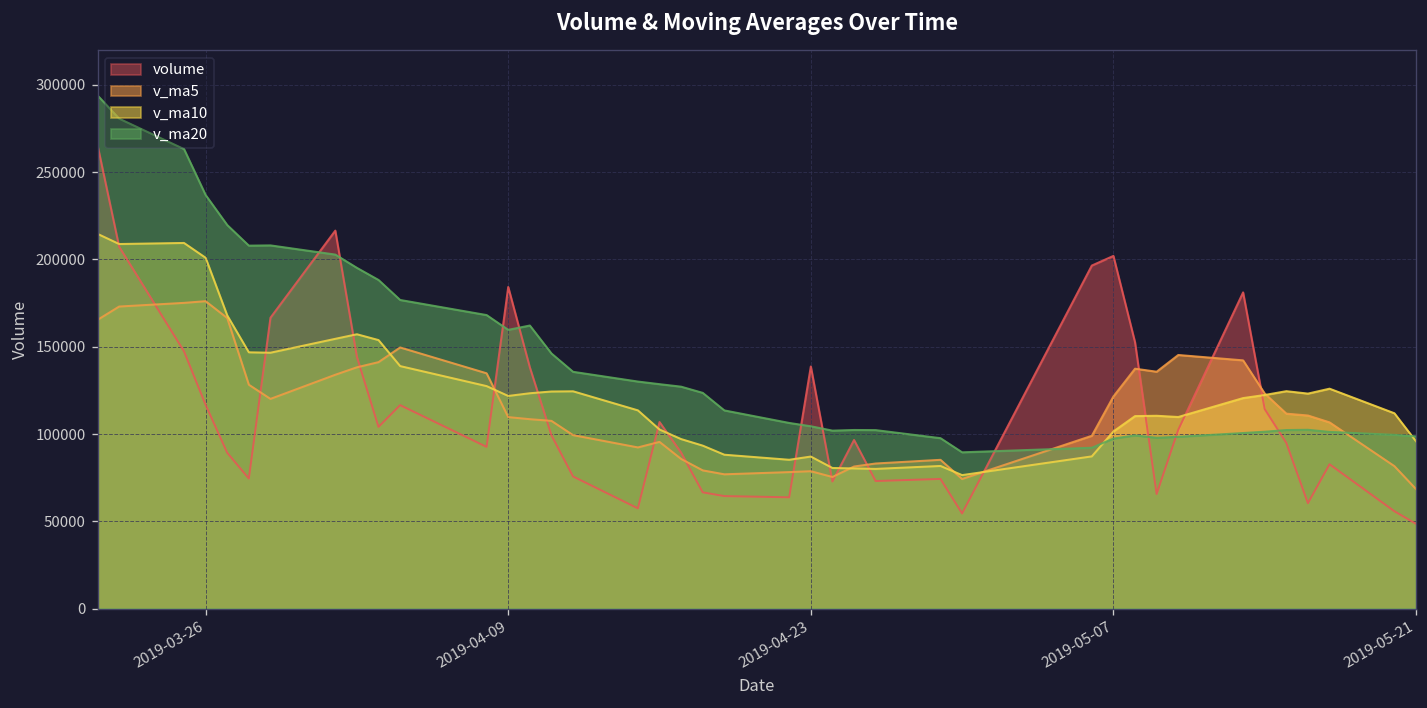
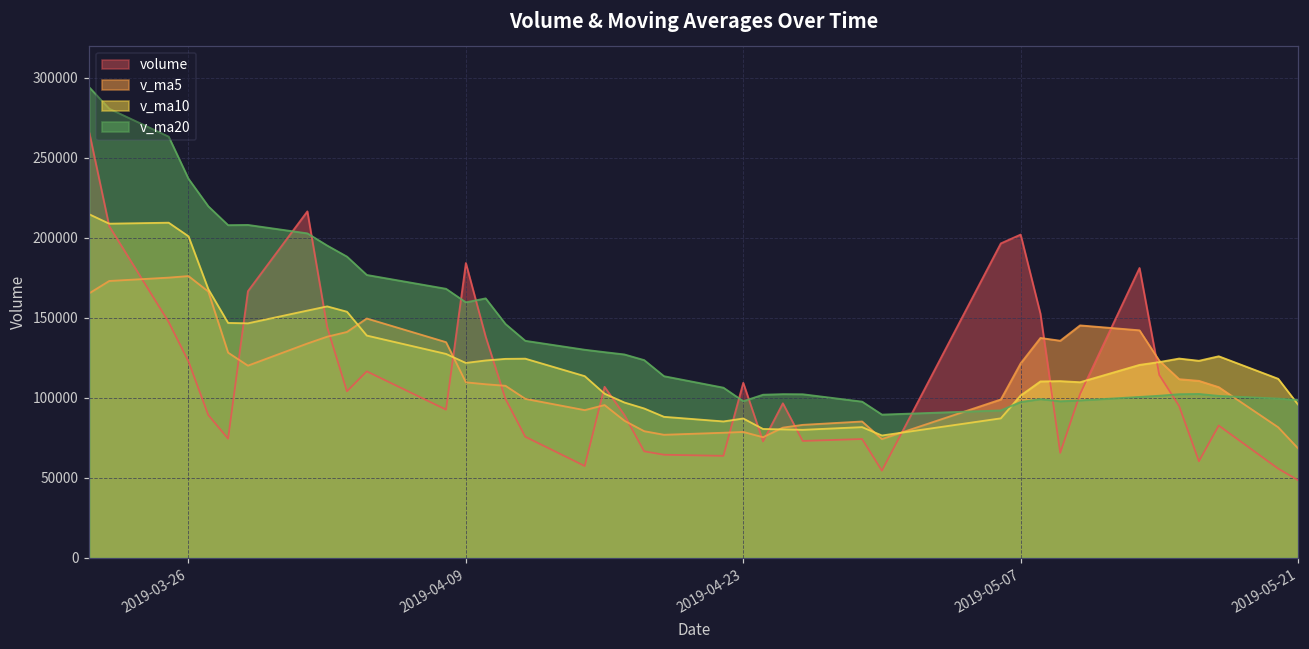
  {
    "volume": {
-     "2019-03-26": 117000,
+     "2019-03-26": 123000,
      "2019-04-09": 184000,
-     "2019-04-23": 139000,
+     "2019-04-23": 109000,
      "2019-05-07": 202000,
      "2019-05-21": 49000
    },
    "v_ma20": {
      "2019-03-26": 237000,
      "2019-04-09": 160000,
-     "2019-04-23": 104000,
+     "2019-04-23": 98000,
      "2019-05-07": 97000,
      "2019-05-21": 99000
    }
  }
